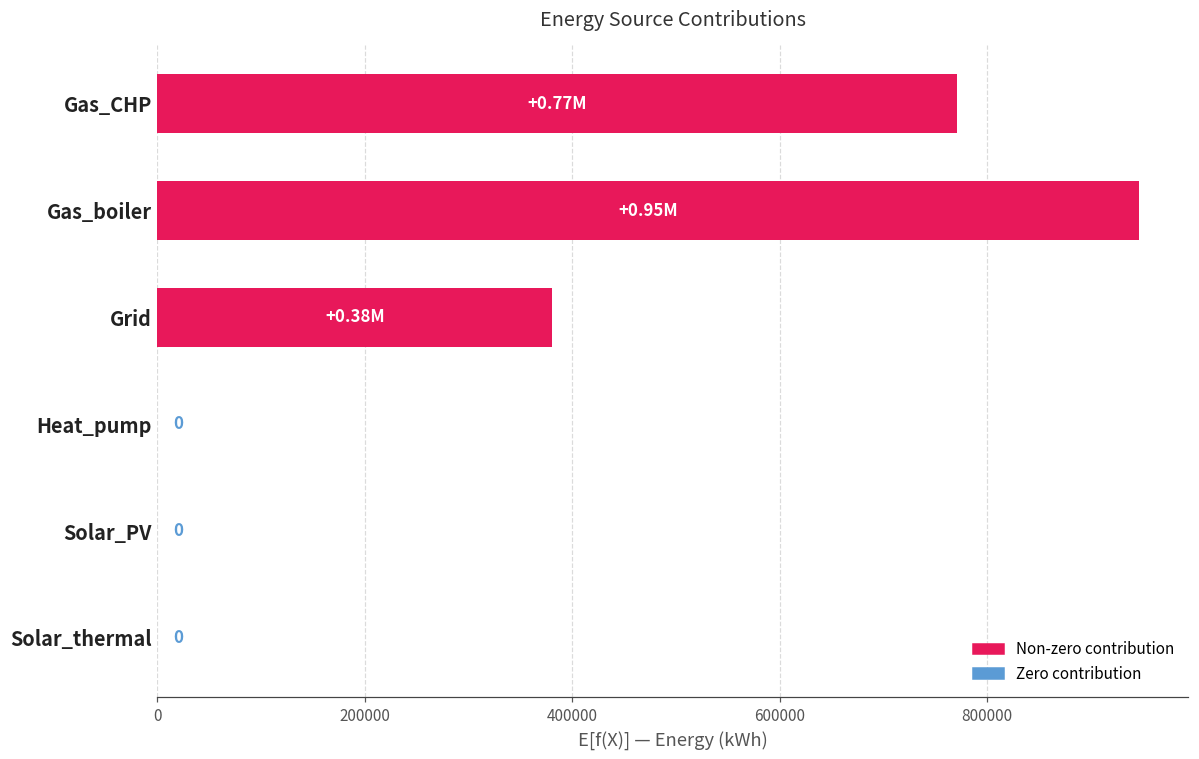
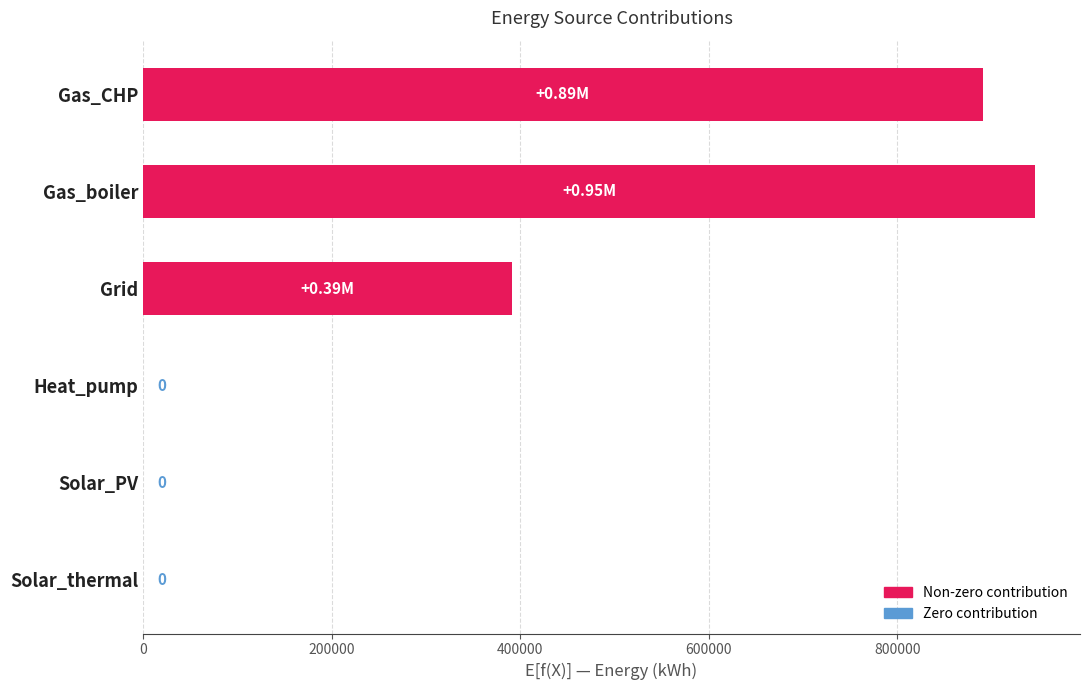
  {
-   "Gas_CHP": "+0.77M",
+   "Gas_CHP": "+0.89M",
    "Gas_boiler": "+0.95M",
-   "Grid": "+0.38M",
+   "Grid": "+0.39M",
    "Heat_pump": "0",
    "Solar_PV": "0",
    "Solar_thermal": "0"
  }
